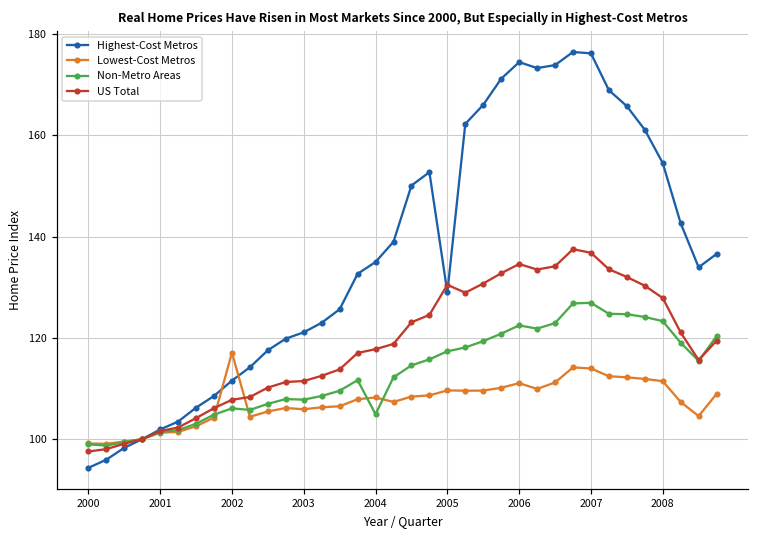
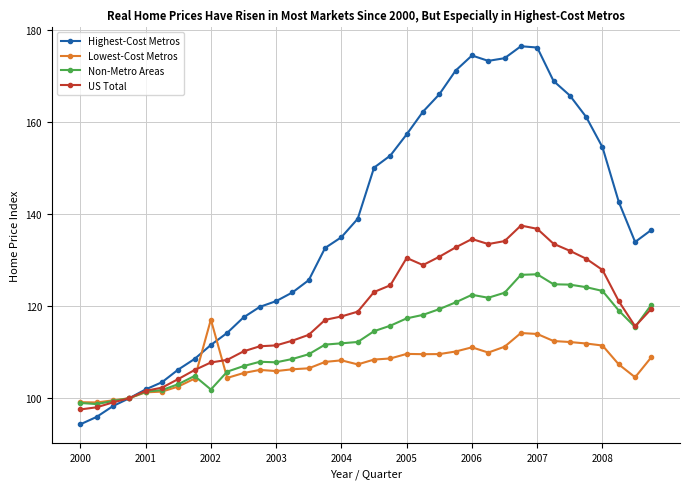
  {
    "Highest-Cost Metros": {
      "2000": 94,
      "2002": 112,
      "2003": 121,
      "2004": 135,
-     "2005": 129,
+     "2005": 157,
      "2006": 174,
      "2007": 176,
      "2008": 155
    },
    "Lowest-Cost Metros": {
      "2002": 117,
      "2003": 106,
      "2004": 108,
      "2005": 110,
      "2006": 111,
      "2007": 114,
      "2008": 111
    },
    "Non-Metro Areas": {
-     "2002": 106,
+     "2002": 102,
      "2003": 108,
-     "2004": 105,
+     "2004": 112,
      "2005": 117,
      "2006": 122,
      "2007": 127,
      "2008": 123
    },
    "US Total": {
      "2000": 98,
      "2002": 108,
      "2003": 111,
      "2004": 118,
      "2005": 130,
      "2006": 135,
      "2007": 137,
      "2008": 128
    }
  }
